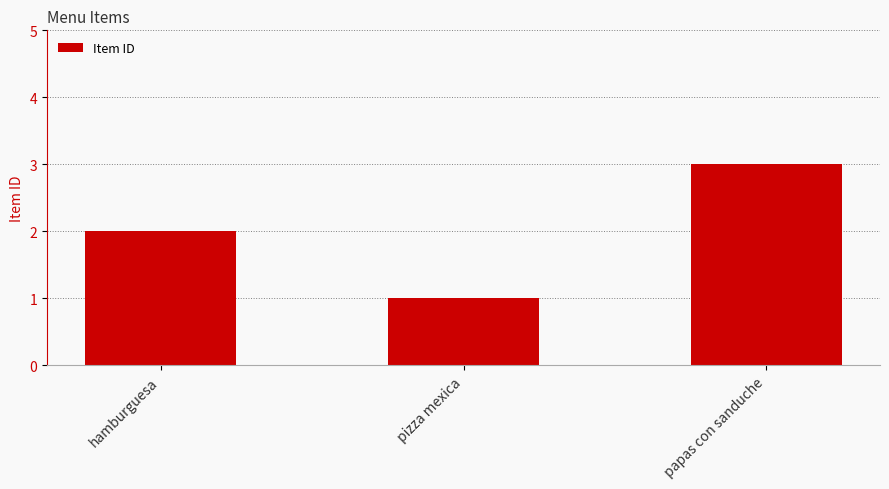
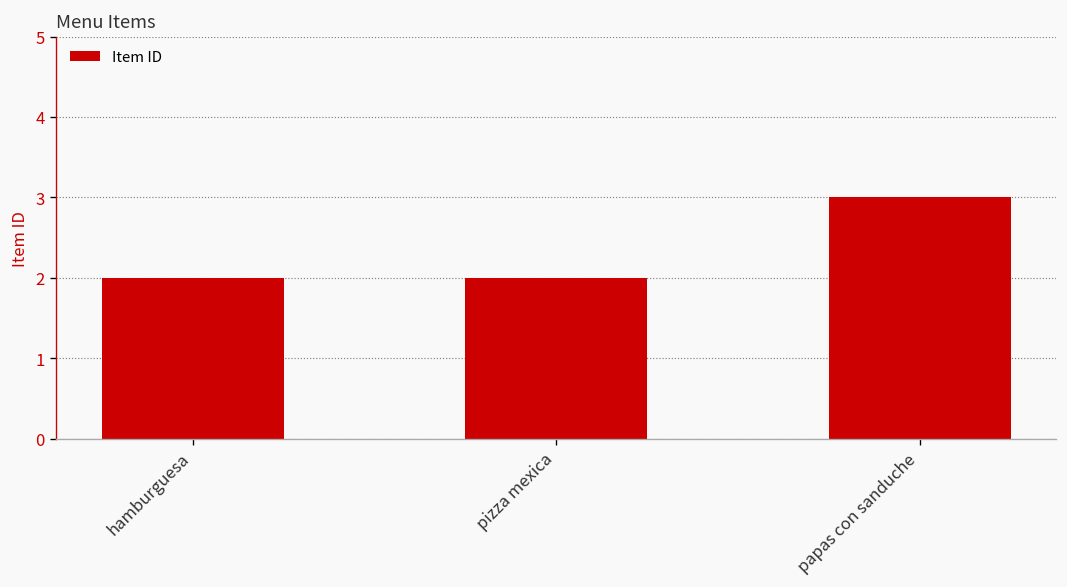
  {
    "hamburguesa": 2,
-   "pizza mexica": 1,
+   "pizza mexica": 2,
    "papas con sanduche": 3
  }
